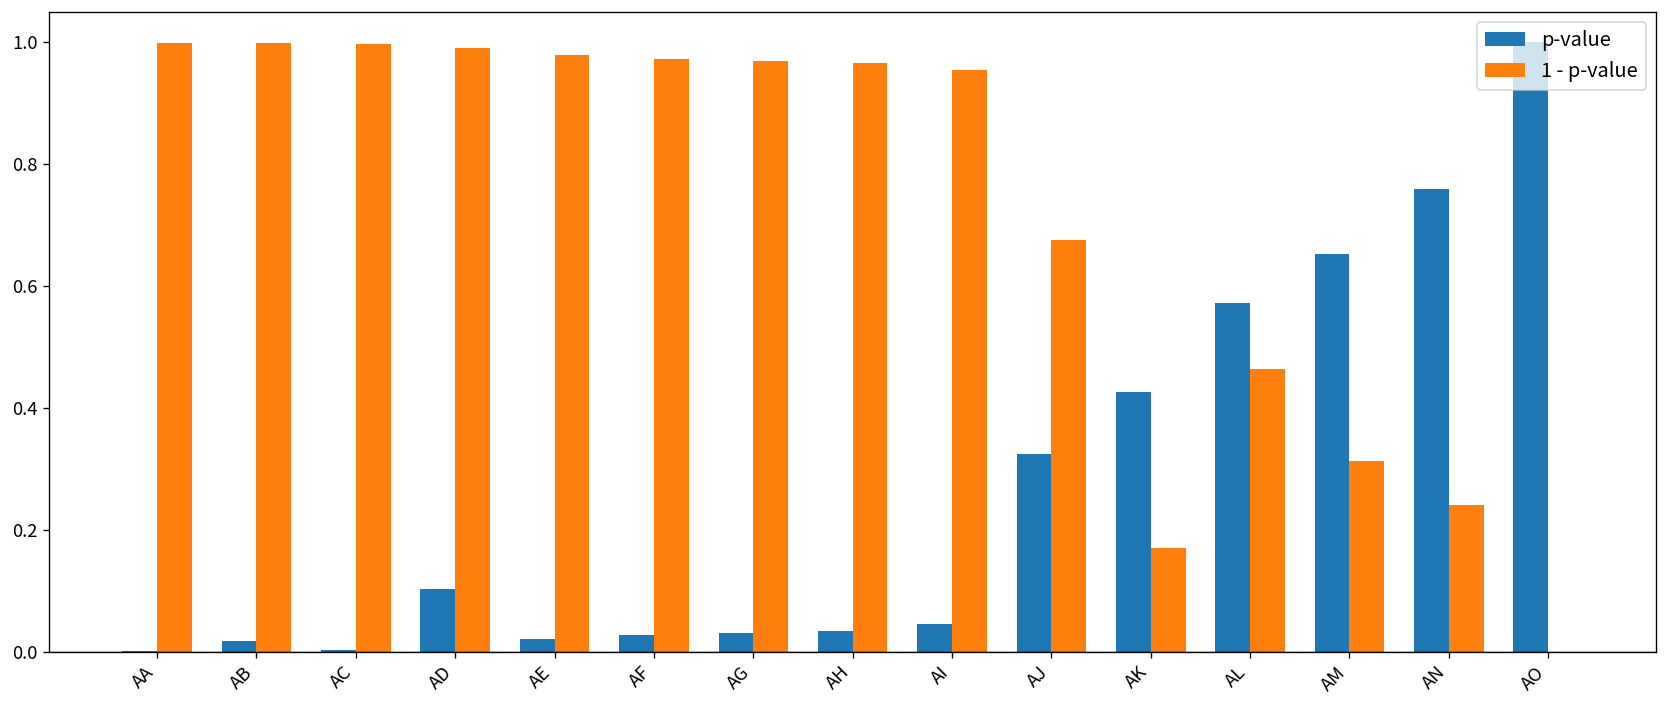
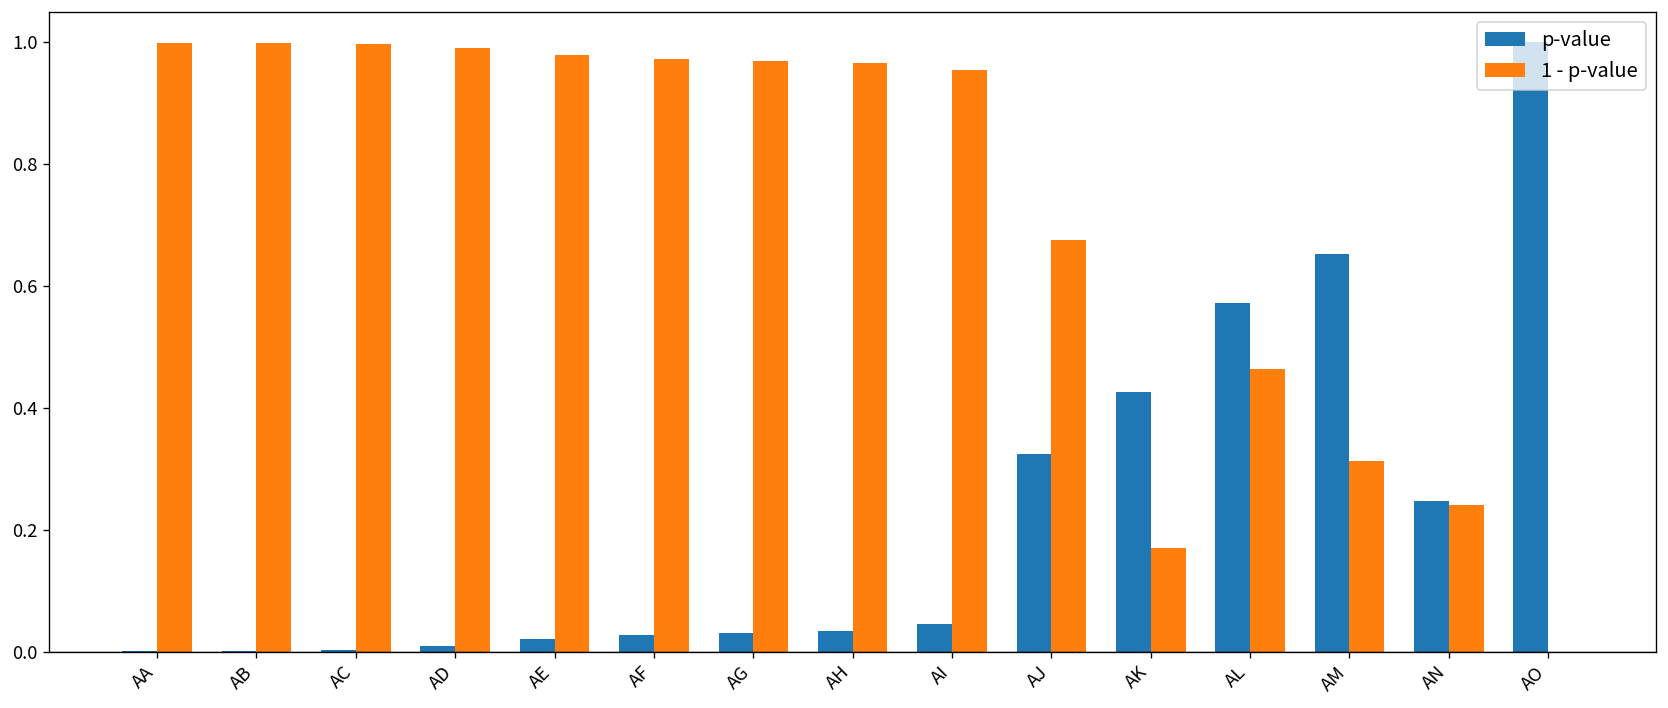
  {
    "p-value": {
-     "AB": 0.02,
-     "AD": 0.10,
+     "AB": 0.00,
+     "AD": 0.01,
      "AE": 0.02,
      "AF": 0.03,
      "AG": 0.03,
      "AH": 0.03,
      "AI": 0.05,
      "AJ": 0.32,
      "AK": 0.43,
      "AL": 0.57,
      "AM": 0.65,
-     "AN": 0.76
+     "AN": 0.25
    },
    "1 - p-value": {
      "AA": 1.00,
      "AB": 1.00,
      "AC": 1.00,
      "AD": 0.99,
      "AE": 0.98,
      "AF": 0.97,
      "AG": 0.97,
      "AH": 0.97,
      "AI": 0.95,
      "AJ": 0.68,
      "AK": 0.17,
      "AL": 0.46,
      "AM": 0.31,
      "AN": 0.24,
      "AO": 0.00
    }
  }
